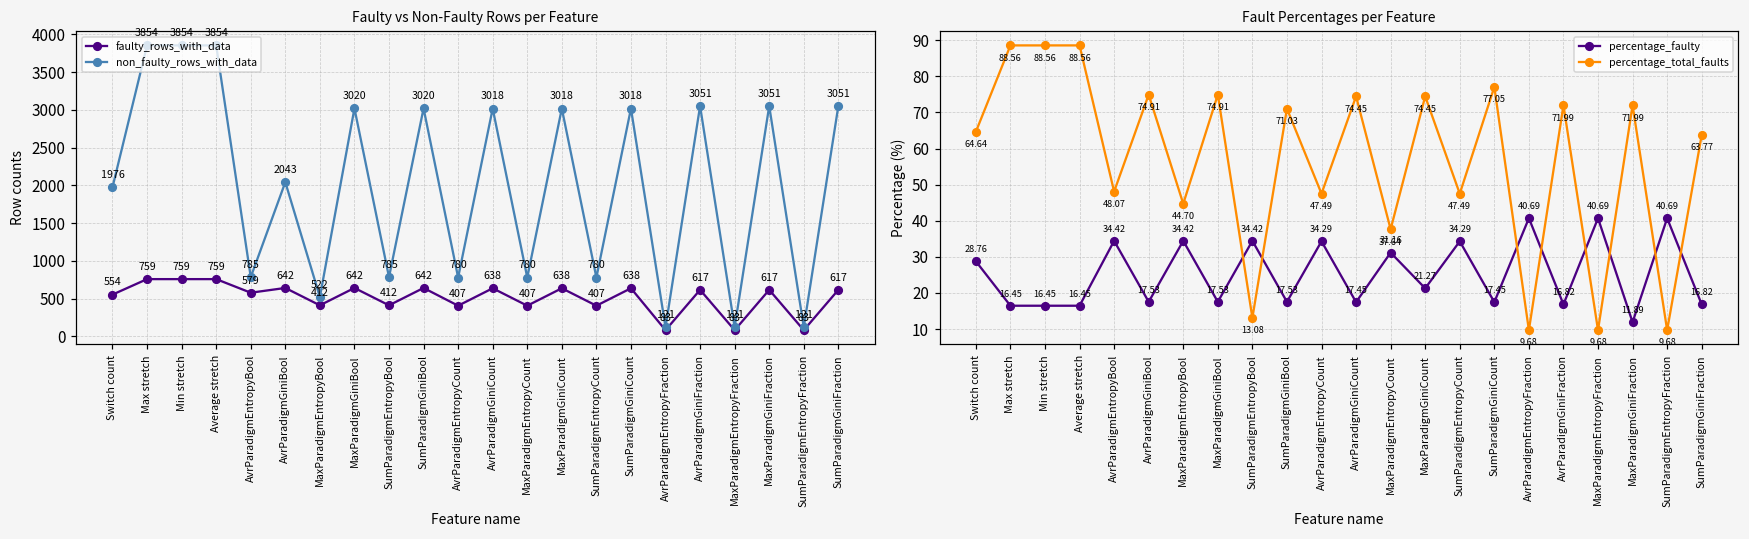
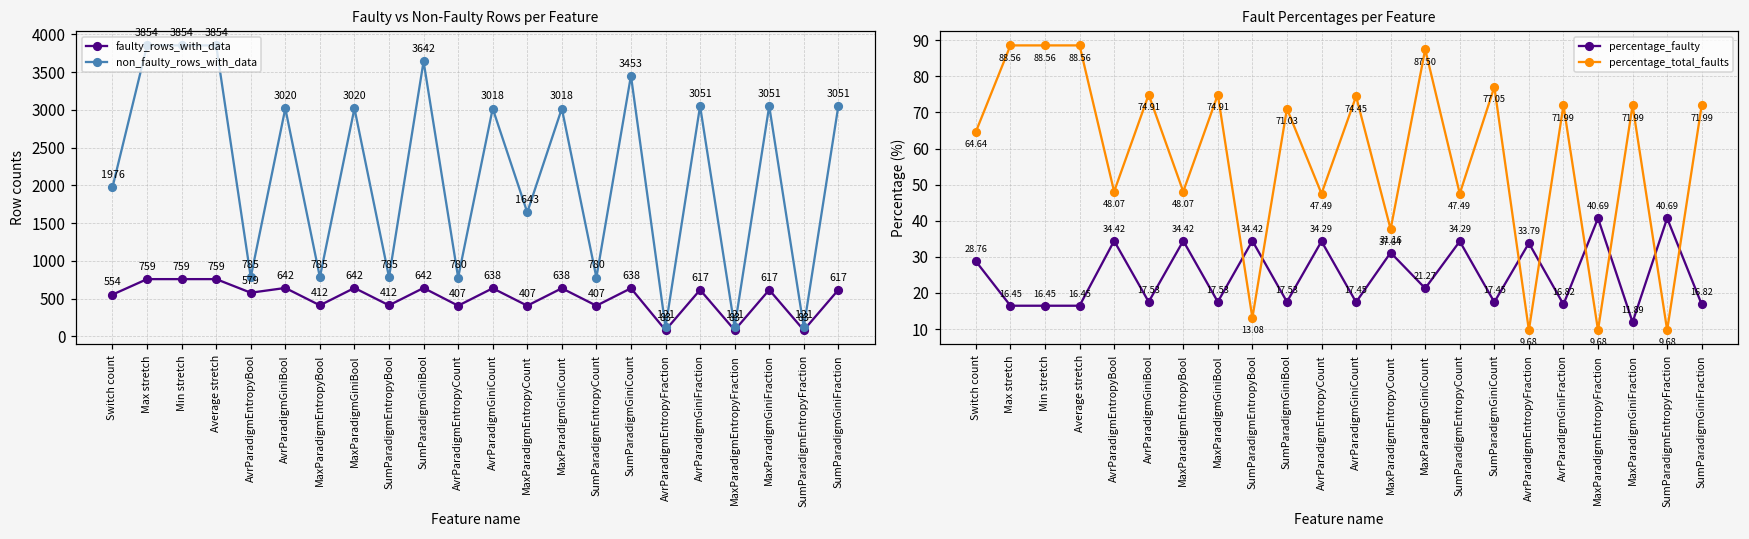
  {
    "Faulty vs Non-Faulty Rows per Feature": {
      "faulty_rows_with_data": {
        "Switch count": 554,
        "Max stretch": 759,
        "Min stretch": 759,
        "Average stretch": 759,
        "AvrParadigmGiniBool": 642,
        "MaxParadigmEntropyBool": 412,
        "MaxParadigmGiniBool": 642,
        "SumParadigmEntropyBool": 412,
        "SumParadigmGiniBool": 642,
        "AvrParadigmEntropyCount": 407,
        "AvrParadigmGiniCount": 638,
        "MaxParadigmEntropyCount": 407,
        "MaxParadigmGiniCount": 638,
        "SumParadigmEntropyCount": 407,
        "SumParadigmGiniCount": 638,
        "AvrParadigmGiniFraction": 617,
        "MaxParadigmGiniFraction": 617,
        "SumParadigmGiniFraction": 617
      },
      "non_faulty_rows_with_data": {
        "Switch count": 1976,
        "AvrParadigmEntropyBool": 785,
-       "AvrParadigmGiniBool": 2043,
-       "MaxParadigmEntropyBool": 522,
+       "AvrParadigmGiniBool": 3020,
+       "MaxParadigmEntropyBool": 785,
        "MaxParadigmGiniBool": 3020,
        "SumParadigmEntropyBool": 785,
-       "SumParadigmGiniBool": 3020,
+       "SumParadigmGiniBool": 3642,
        "AvrParadigmEntropyCount": 780,
        "AvrParadigmGiniCount": 3018,
-       "MaxParadigmEntropyCount": 780,
+       "MaxParadigmEntropyCount": 1643,
        "MaxParadigmGiniCount": 3018,
        "SumParadigmEntropyCount": 780,
-       "SumParadigmGiniCount": 3018,
+       "SumParadigmGiniCount": 3453,
        "AvrParadigmGiniFraction": 3051,
        "MaxParadigmGiniFraction": 3051,
        "SumParadigmGiniFraction": 3051
      }
    },
    "Fault Percentages per Feature": {
      "percentage_faulty": {
        "Switch count": 28.76,
        "Max stretch": 16.45,
        "Min stretch": 16.45,
        "Average stretch": 16.45,
        "AvrParadigmEntropyBool": 34.42,
        "AvrParadigmGiniBool": 17.53,
        "MaxParadigmEntropyBool": 34.42,
        "MaxParadigmGiniBool": 17.53,
        "SumParadigmEntropyBool": 34.42,
        "SumParadigmGiniBool": 17.53,
        "AvrParadigmEntropyCount": 34.29,
        "AvrParadigmGiniCount": 17.45,
        "MaxParadigmGiniCount": 21.27,
        "SumParadigmEntropyCount": 34.29,
        "SumParadigmGiniCount": 17.45,
-       "AvrParadigmEntropyFraction": 40.69,
+       "AvrParadigmEntropyFraction": 33.79,
        "AvrParadigmGiniFraction": 16.82,
        "MaxParadigmEntropyFraction": 40.69,
        "MaxParadigmGiniFraction": 11.89,
        "SumParadigmEntropyFraction": 40.69,
        "SumParadigmGiniFraction": 16.82
      },
      "percentage_total_faults": {
        "Switch count": 64.64,
        "Max stretch": 88.56,
        "Min stretch": 88.56,
        "Average stretch": 88.56,
        "AvrParadigmEntropyBool": 48.07,
        "AvrParadigmGiniBool": 74.91,
-       "MaxParadigmEntropyBool": 44.70,
+       "MaxParadigmEntropyBool": 48.07,
        "MaxParadigmGiniBool": 74.91,
        "SumParadigmEntropyBool": 13.08,
        "SumParadigmGiniBool": 71.03,
        "AvrParadigmEntropyCount": 47.49,
        "AvrParadigmGiniCount": 74.45,
-       "MaxParadigmGiniCount": 74.45,
+       "MaxParadigmGiniCount": 87.50,
        "SumParadigmEntropyCount": 47.49,
        "SumParadigmGiniCount": 77.05,
        "AvrParadigmEntropyFraction": 9.68,
        "AvrParadigmGiniFraction": 71.99,
        "MaxParadigmEntropyFraction": 9.68,
        "MaxParadigmGiniFraction": 71.99,
        "SumParadigmEntropyFraction": 9.68,
-       "SumParadigmGiniFraction": 63.77
+       "SumParadigmGiniFraction": 71.99
      }
    }
  }
